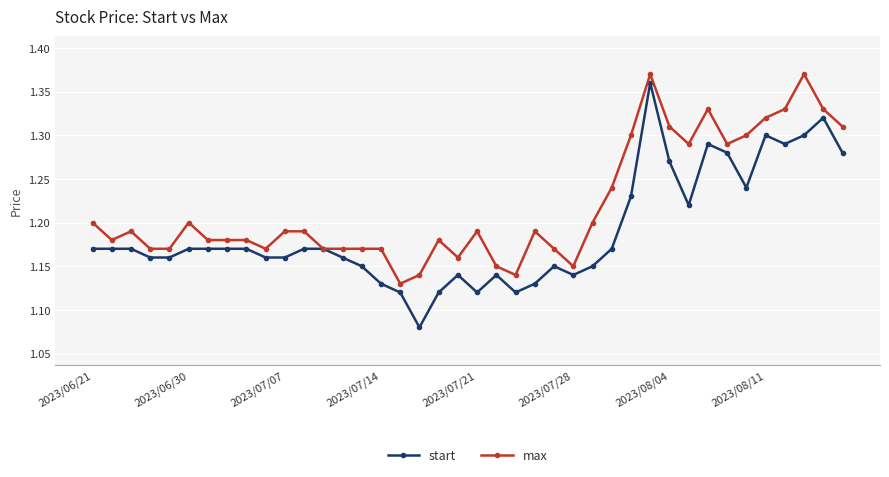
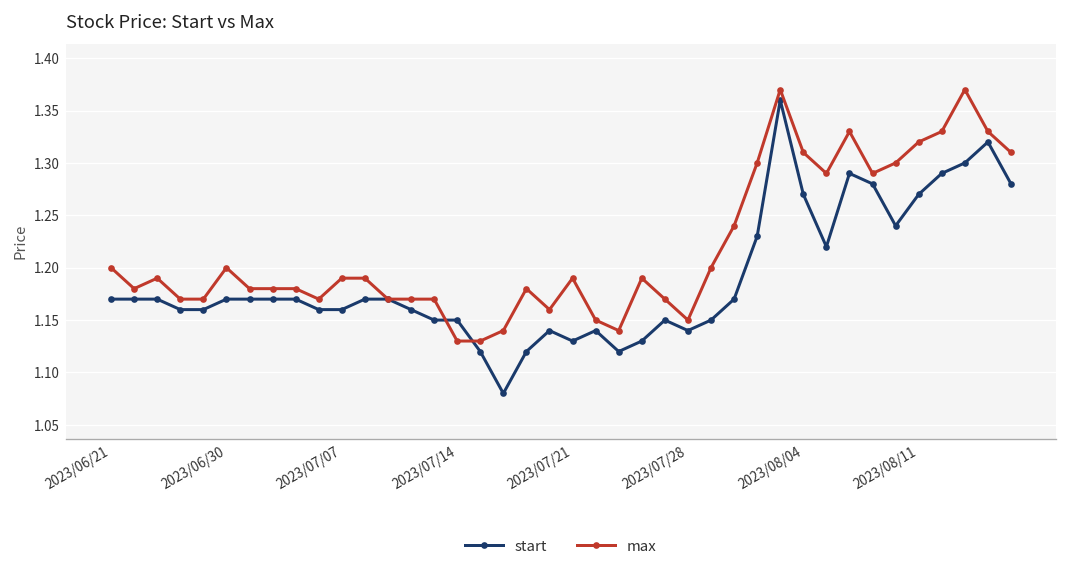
  {
    "start": {
      "2023/06/21": 1.17,
      "2023/06/30": 1.17,
      "2023/07/07": 1.16,
-     "2023/07/14": 1.13,
-     "2023/07/21": 1.12,
+     "2023/07/14": 1.15,
+     "2023/07/21": 1.13,
      "2023/07/28": 1.14,
      "2023/08/04": 1.27,
-     "2023/08/11": 1.30
+     "2023/08/11": 1.27
    },
    "max": {
      "2023/06/21": 1.20,
      "2023/06/30": 1.20,
      "2023/07/07": 1.19,
-     "2023/07/14": 1.17,
+     "2023/07/14": 1.13,
      "2023/07/21": 1.19,
      "2023/07/28": 1.15,
      "2023/08/04": 1.31,
      "2023/08/11": 1.32
    }
  }
